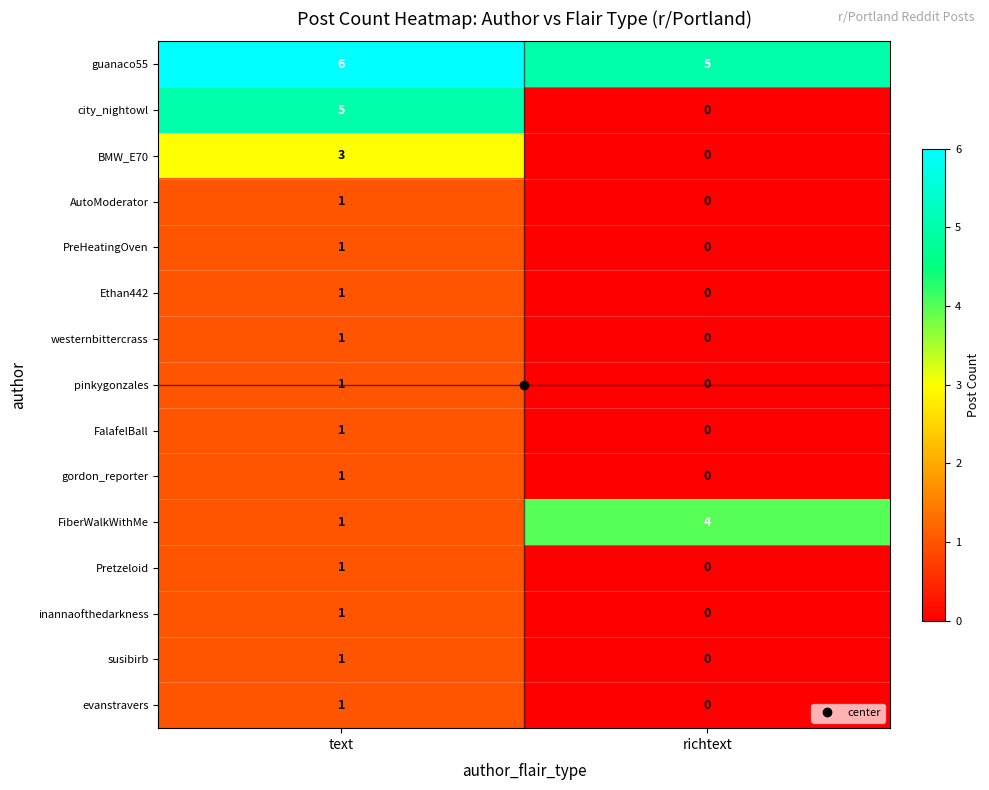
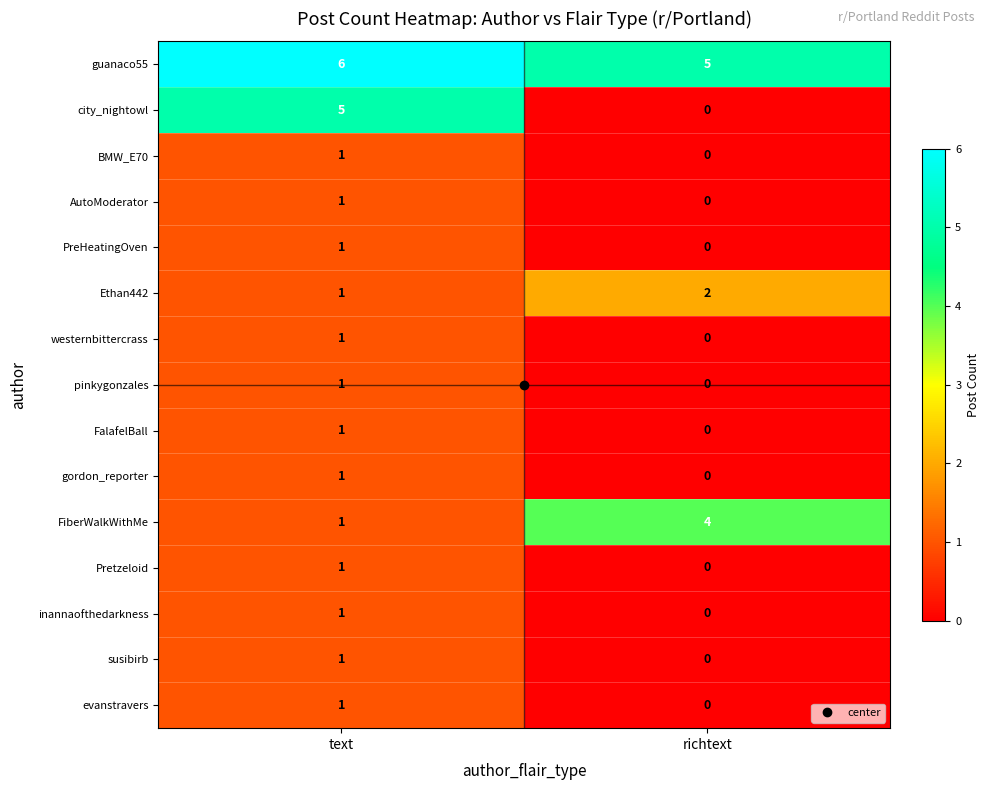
  {
    "guanaco55": {
      "text": 6,
      "richtext": 5
    },
    "city_nightowl": {
      "text": 5,
      "richtext": 0
    },
    "BMW_E70": {
-     "text": 3,
+     "text": 1,
      "richtext": 0
    },
    "AutoModerator": {
      "text": 1,
      "richtext": 0
    },
    "PreHeatingOven": {
      "text": 1,
      "richtext": 0
    },
    "Ethan442": {
      "text": 1,
-     "richtext": 0
+     "richtext": 2
    },
    "westernbittercrass": {
      "text": 1,
      "richtext": 0
    },
    "pinkygonzales": {
      "text": 1,
      "richtext": 0
    },
    "FalafelBall": {
      "text": 1,
      "richtext": 0
    },
    "gordon_reporter": {
      "text": 1,
      "richtext": 0
    },
    "FiberWalkWithMe": {
      "text": 1,
      "richtext": 4
    },
    "Pretzeloid": {
      "text": 1,
      "richtext": 0
    },
    "inannaofthedarkness": {
      "text": 1,
      "richtext": 0
    },
    "susibirb": {
      "text": 1,
      "richtext": 0
    },
    "evanstravers": {
      "text": 1,
      "richtext": 0
    }
  }
